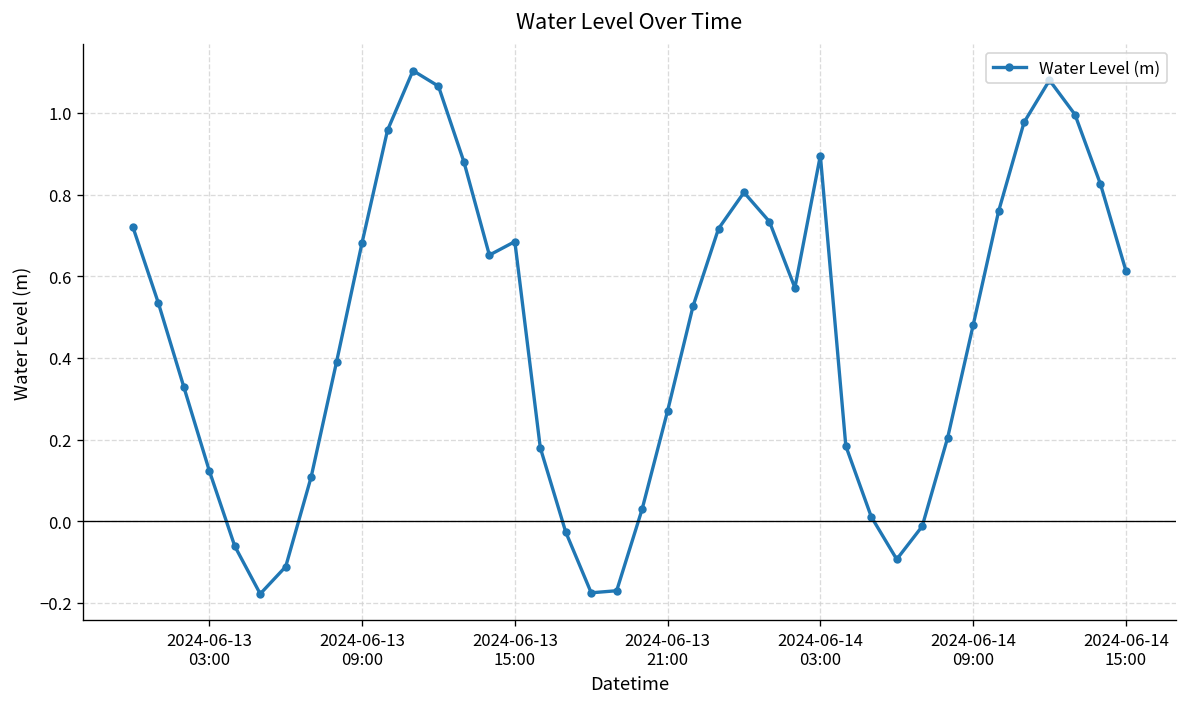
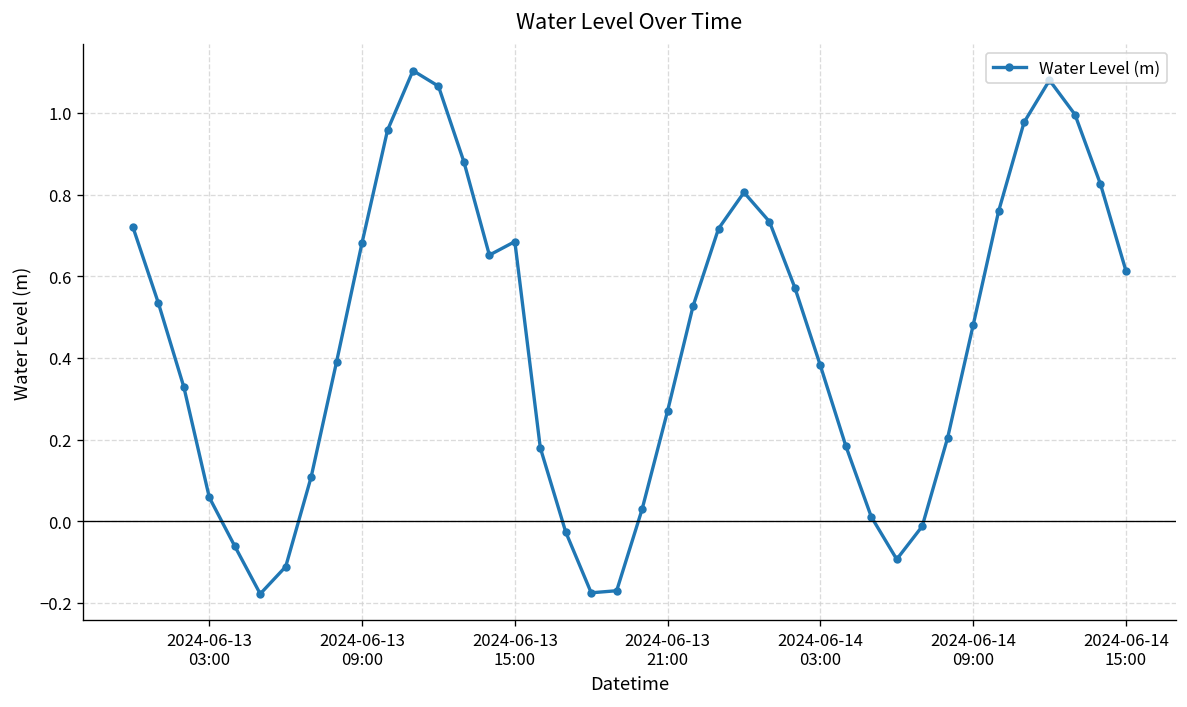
  {
-   "2024-06-13 03:00": 0.12,
+   "2024-06-13 03:00": 0.06,
    "2024-06-13 09:00": 0.68,
    "2024-06-13 15:00": 0.68,
    "2024-06-13 21:00": 0.27,
-   "2024-06-14 03:00": 0.90,
+   "2024-06-14 03:00": 0.38,
    "2024-06-14 09:00": 0.48,
    "2024-06-14 15:00": 0.61
  }
